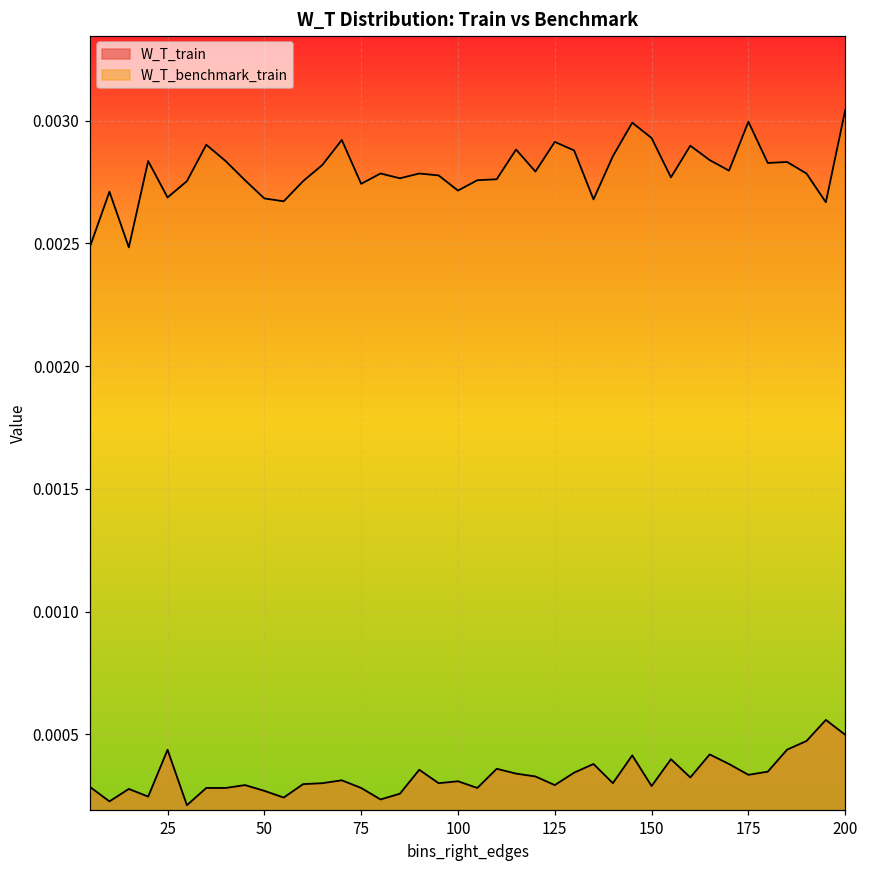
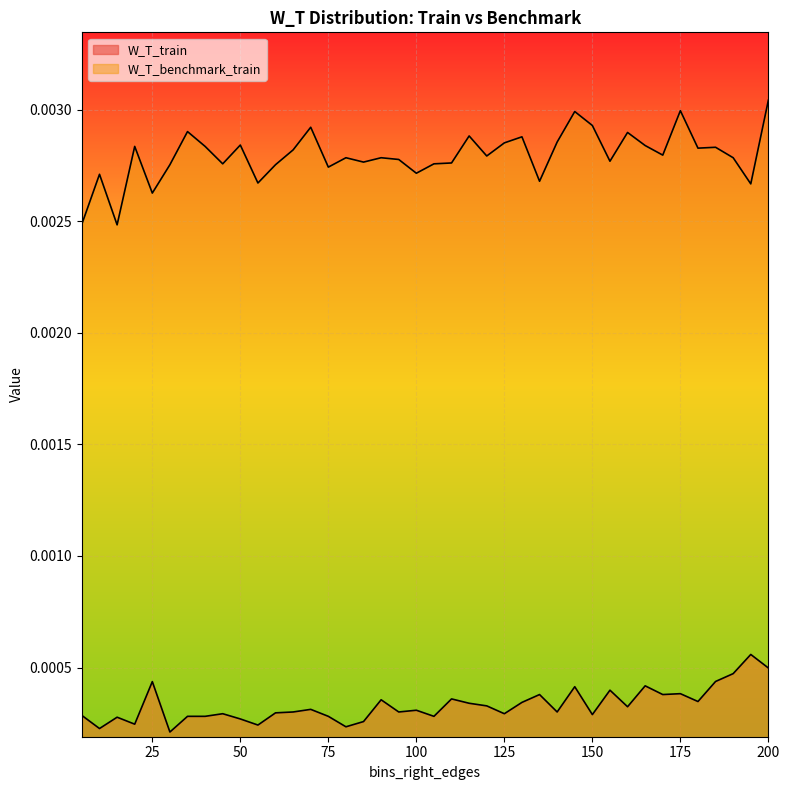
  {
    "W_T_train": {
      "25": 0.00044,
      "50": 0.00027,
      "75": 0.00028,
      "100": 0.00031,
      "125": 0.00029,
      "150": 0.00029,
-     "175": 0.00033,
+     "175": 0.00038,
      "200": 0.00050
    },
    "W_T_benchmark_train": {
-     "25": 0.00269,
-     "50": 0.00268,
+     "25": 0.00263,
+     "50": 0.00284,
      "75": 0.00274,
      "100": 0.00272,
-     "125": 0.00291,
+     "125": 0.00285,
      "150": 0.00293,
      "175": 0.00300,
      "200": 0.00304
    }
  }
